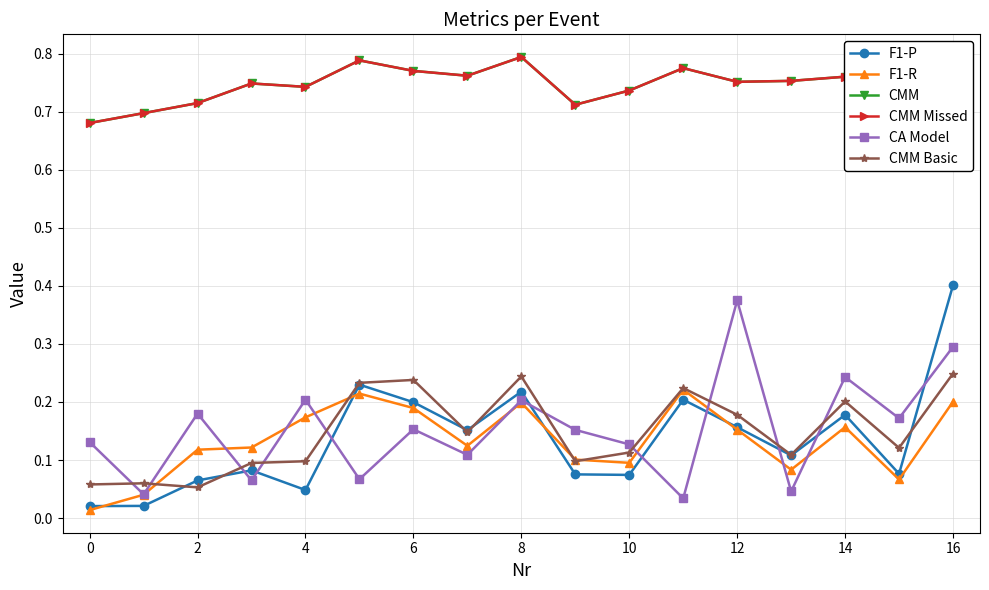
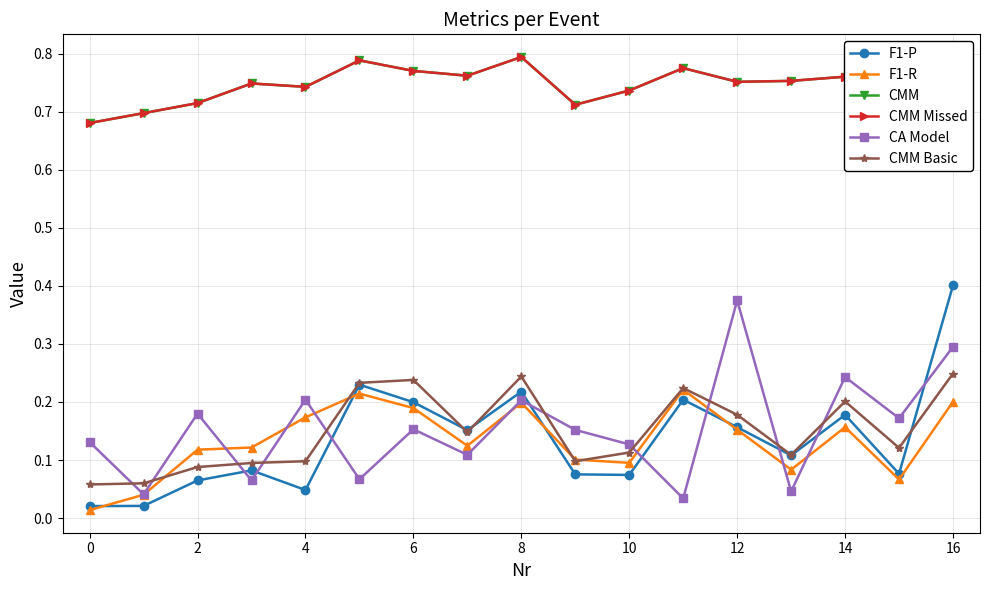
  {
    "F1-P": {
      "0": 0.02,
      "2": 0.06,
      "4": 0.05,
      "6": 0.20,
      "8": 0.22,
      "10": 0.07,
      "14": 0.18,
      "16": 0.40
    },
    "F1-R": {
      "0": 0.01,
      "2": 0.12,
      "4": 0.17,
      "6": 0.19,
      "10": 0.10,
      "14": 0.16,
      "16": 0.20
    },
    "CMM Missed": {
      "0": 0.68,
      "2": 0.71,
      "4": 0.74,
      "6": 0.77,
      "8": 0.79,
      "10": 0.74,
      "12": 0.75
    },
    "CA Model": {
      "0": 0.13,
      "2": 0.18,
      "4": 0.20,
      "6": 0.15,
      "10": 0.13,
      "12": 0.38,
      "14": 0.24,
      "16": 0.30
    },
    "CMM Basic": {
      "0": 0.06,
-     "2": 0.05,
+     "2": 0.09,
      "4": 0.10,
      "6": 0.24,
      "8": 0.24,
      "10": 0.11,
      "12": 0.18,
      "14": 0.20,
      "16": 0.25
    }
  }
